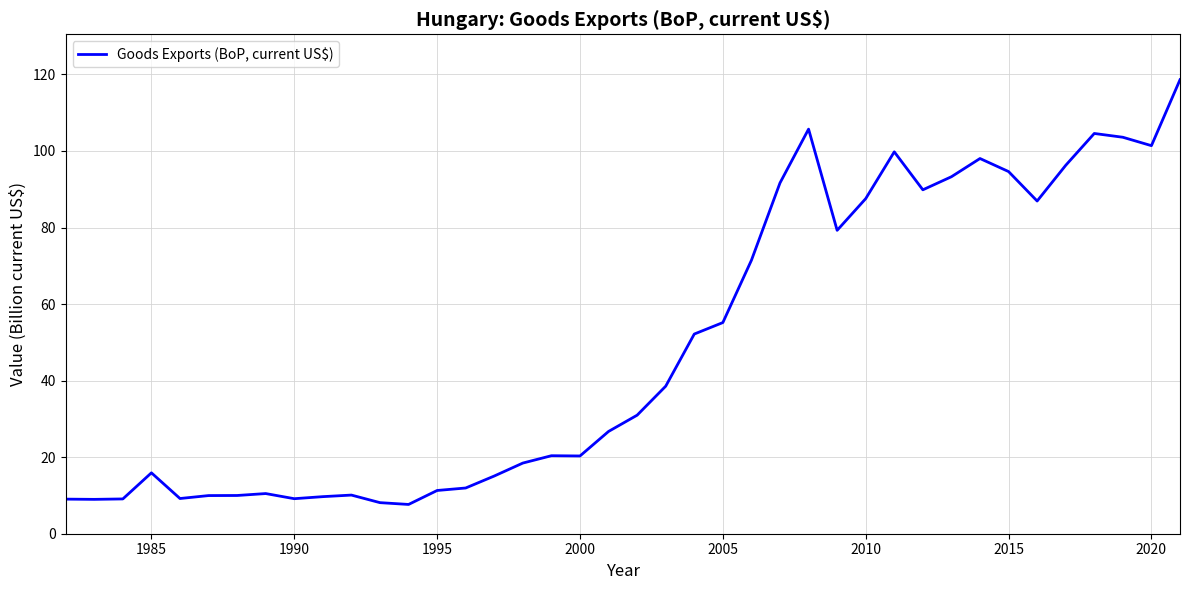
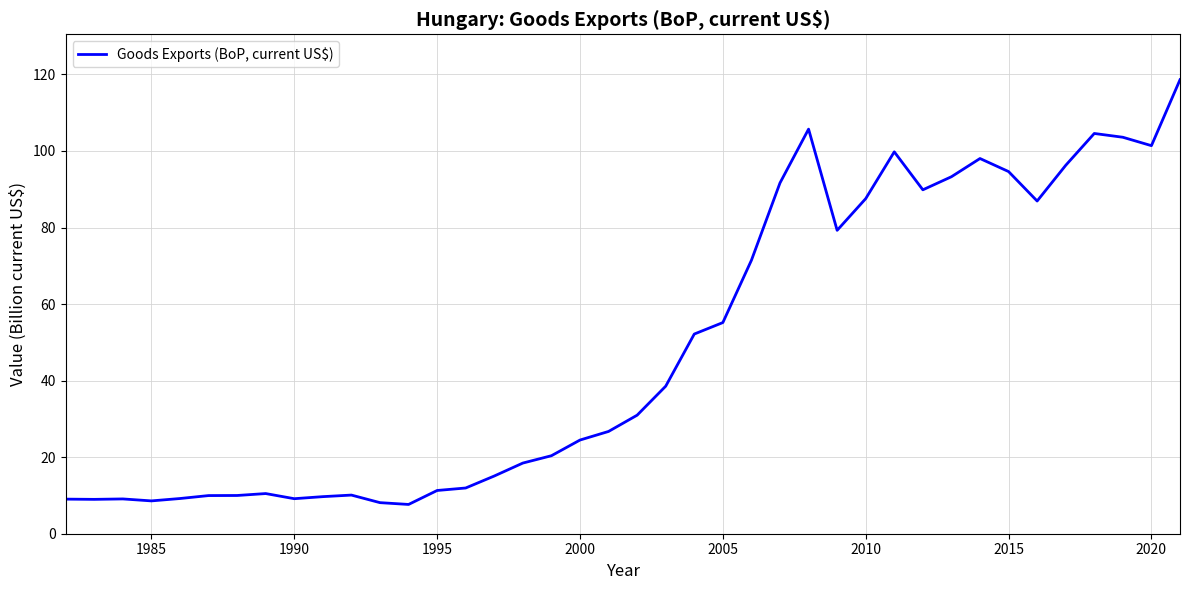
  {
-   "1985": 16,
+   "1985": 9,
    "1990": 9,
    "1995": 11,
-   "2000": 20,
+   "2000": 24,
    "2005": 55,
    "2010": 88,
    "2015": 95,
    "2020": 101
  }
